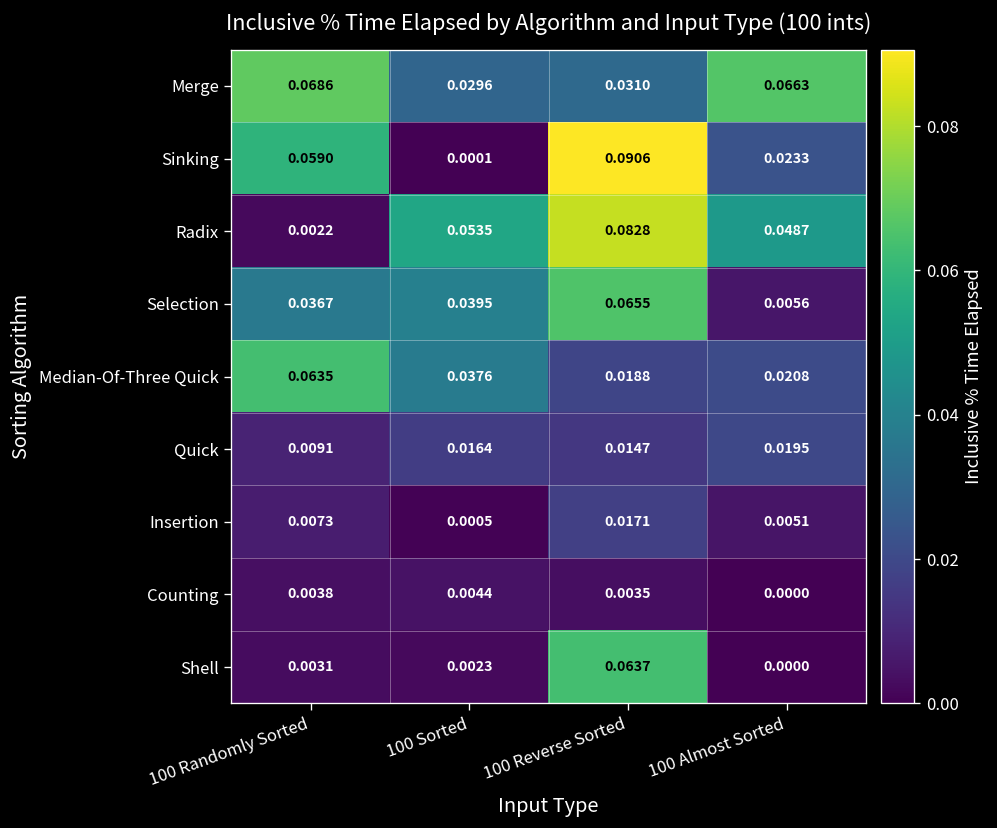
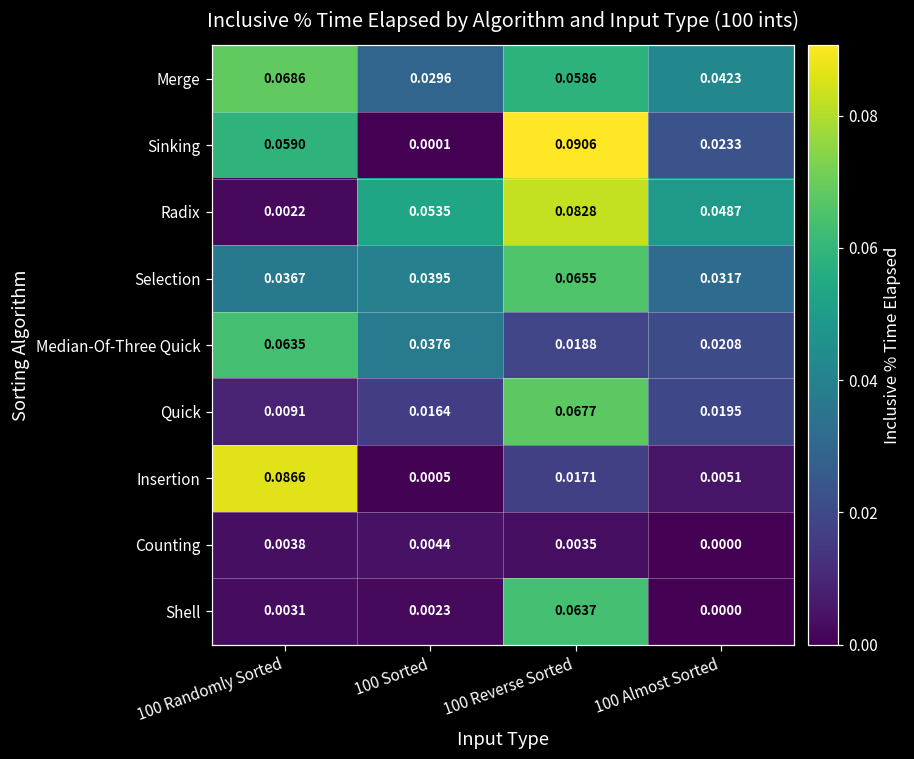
  {
    "Merge": {
      "100 Randomly Sorted": 0.0686,
      "100 Sorted": 0.0296,
-     "100 Reverse Sorted": 0.0310,
-     "100 Almost Sorted": 0.0663
+     "100 Reverse Sorted": 0.0586,
+     "100 Almost Sorted": 0.0423
    },
    "Sinking": {
      "100 Randomly Sorted": 0.0590,
      "100 Sorted": 0.0001,
      "100 Reverse Sorted": 0.0906,
      "100 Almost Sorted": 0.0233
    },
    "Radix": {
      "100 Randomly Sorted": 0.0022,
      "100 Sorted": 0.0535,
      "100 Reverse Sorted": 0.0828,
      "100 Almost Sorted": 0.0487
    },
    "Selection": {
      "100 Randomly Sorted": 0.0367,
      "100 Sorted": 0.0395,
      "100 Reverse Sorted": 0.0655,
-     "100 Almost Sorted": 0.0056
+     "100 Almost Sorted": 0.0317
    },
    "Median-Of-Three Quick": {
      "100 Randomly Sorted": 0.0635,
      "100 Sorted": 0.0376,
      "100 Reverse Sorted": 0.0188,
      "100 Almost Sorted": 0.0208
    },
    "Quick": {
      "100 Randomly Sorted": 0.0091,
      "100 Sorted": 0.0164,
-     "100 Reverse Sorted": 0.0147,
+     "100 Reverse Sorted": 0.0677,
      "100 Almost Sorted": 0.0195
    },
    "Insertion": {
-     "100 Randomly Sorted": 0.0073,
+     "100 Randomly Sorted": 0.0866,
      "100 Sorted": 0.0005,
      "100 Reverse Sorted": 0.0171,
      "100 Almost Sorted": 0.0051
    },
    "Counting": {
      "100 Randomly Sorted": 0.0038,
      "100 Sorted": 0.0044,
      "100 Reverse Sorted": 0.0035,
      "100 Almost Sorted": 0.0000
    },
    "Shell": {
      "100 Randomly Sorted": 0.0031,
      "100 Sorted": 0.0023,
      "100 Reverse Sorted": 0.0637,
      "100 Almost Sorted": 0.0000
    }
  }
